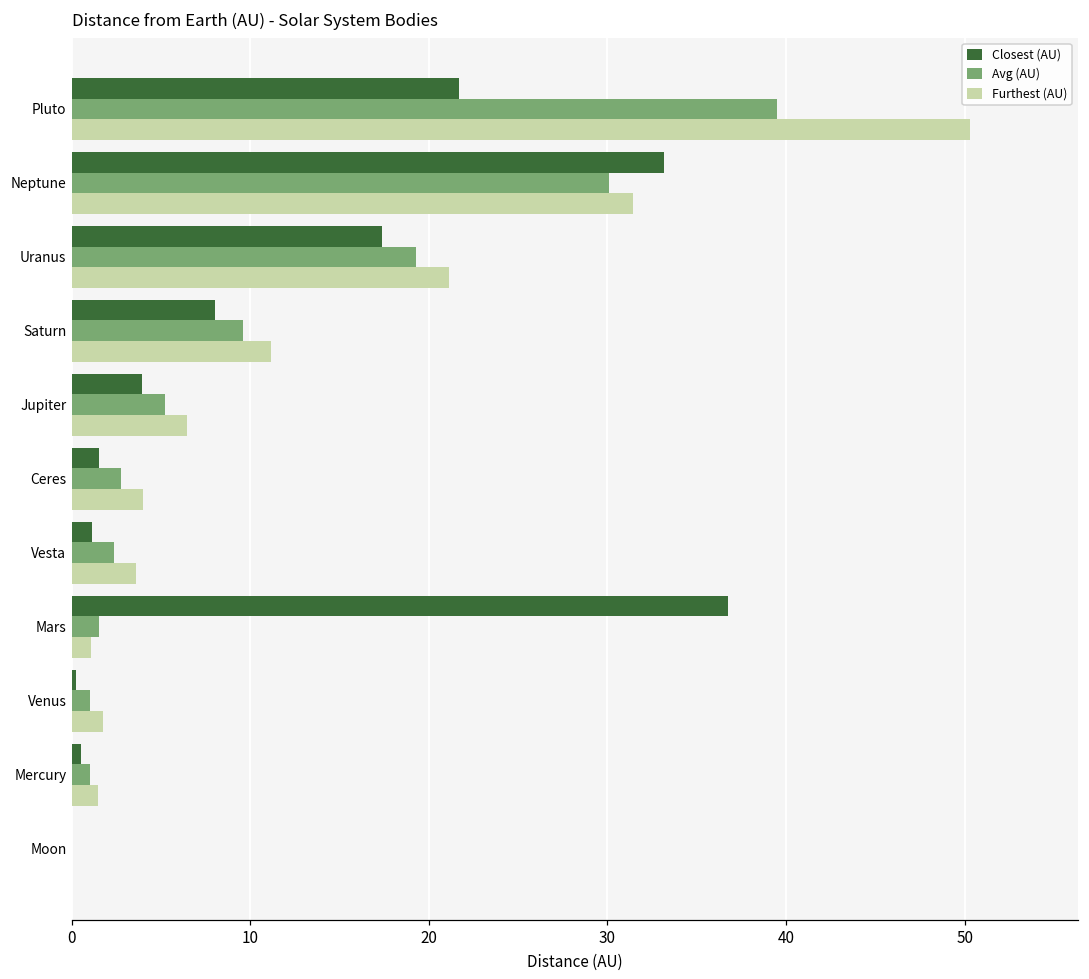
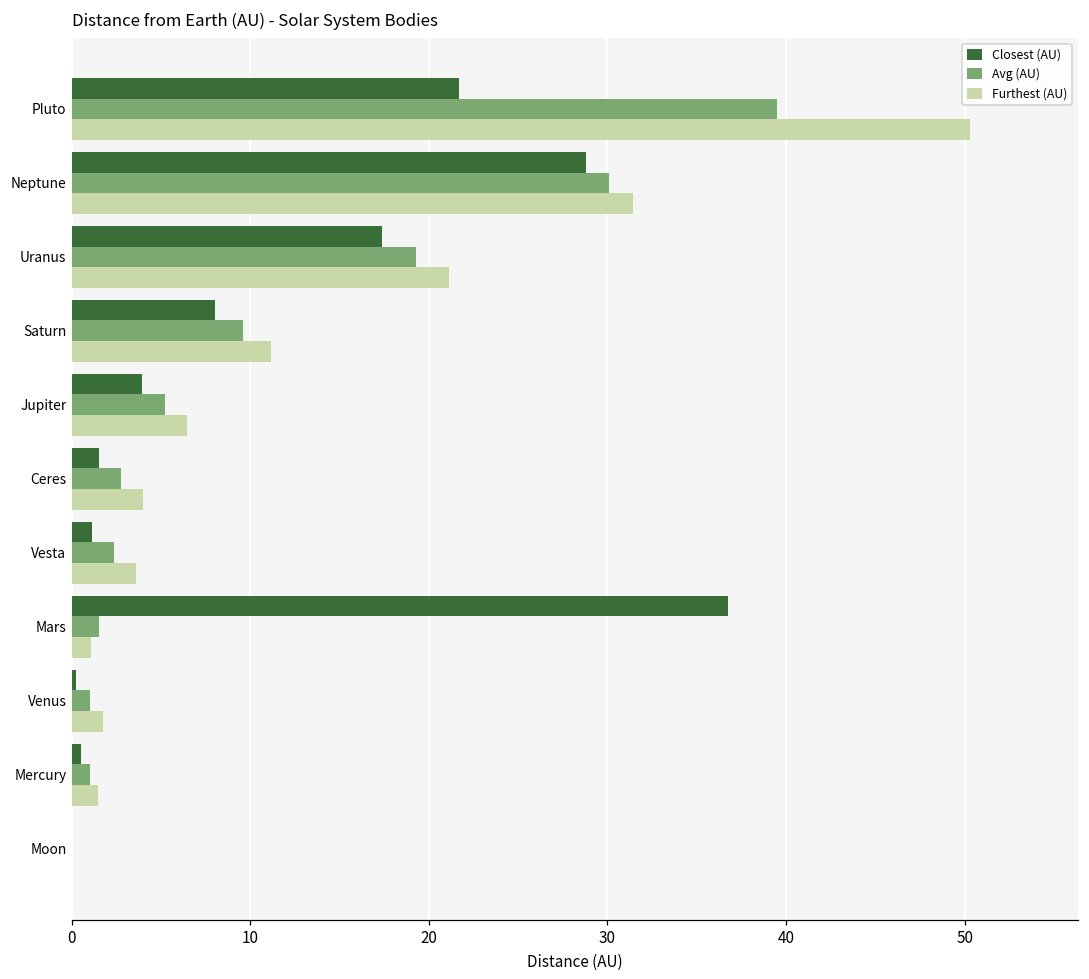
  {
    "Closest (AU)": {
      "Pluto": 21.7,
-     "Neptune": 33.2,
+     "Neptune": 28.8,
      "Uranus": 17.4,
      "Saturn": 8.0,
      "Jupiter": 3.9,
      "Ceres": 1.5,
      "Vesta": 1.1,
      "Mars": 36.7,
      "Venus": 0.3,
      "Mercury": 0.5
    },
    "Avg (AU)": {
      "Pluto": 39.5,
      "Neptune": 30.1,
      "Uranus": 19.3,
      "Saturn": 9.6,
      "Jupiter": 5.2,
      "Ceres": 2.8,
      "Vesta": 2.4,
      "Mars": 1.5,
      "Venus": 1.0,
      "Mercury": 1.0
    },
    "Furthest (AU)": {
      "Pluto": 50.3,
      "Neptune": 31.4,
      "Uranus": 21.1,
      "Saturn": 11.1,
      "Jupiter": 6.5,
      "Ceres": 4.0,
      "Vesta": 3.6,
      "Mars": 1.1,
      "Venus": 1.7,
      "Mercury": 1.5
    }
  }
